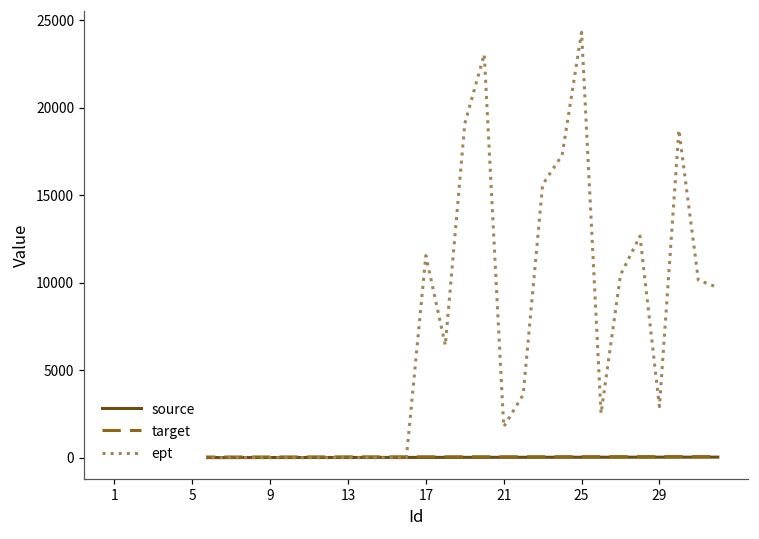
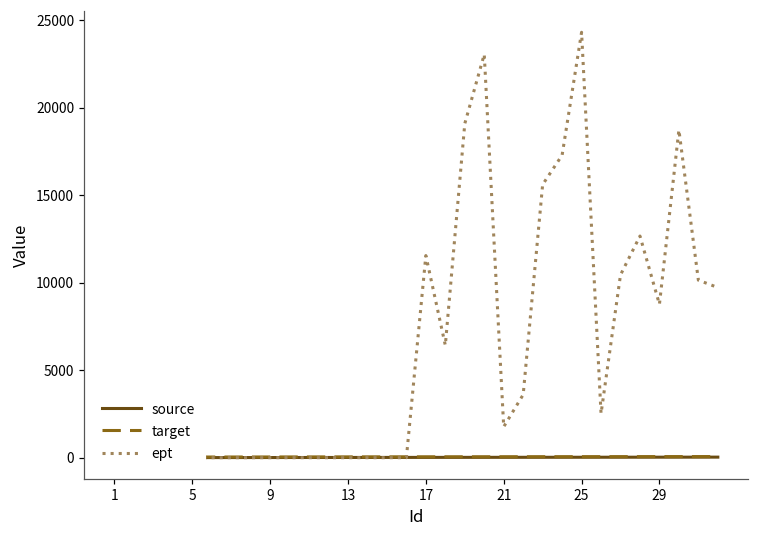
  {
    "ept": {
      "17": 11500,
      "21": 1800,
      "25": 24300,
-     "29": 2900
+     "29": 8800
    }
  }
